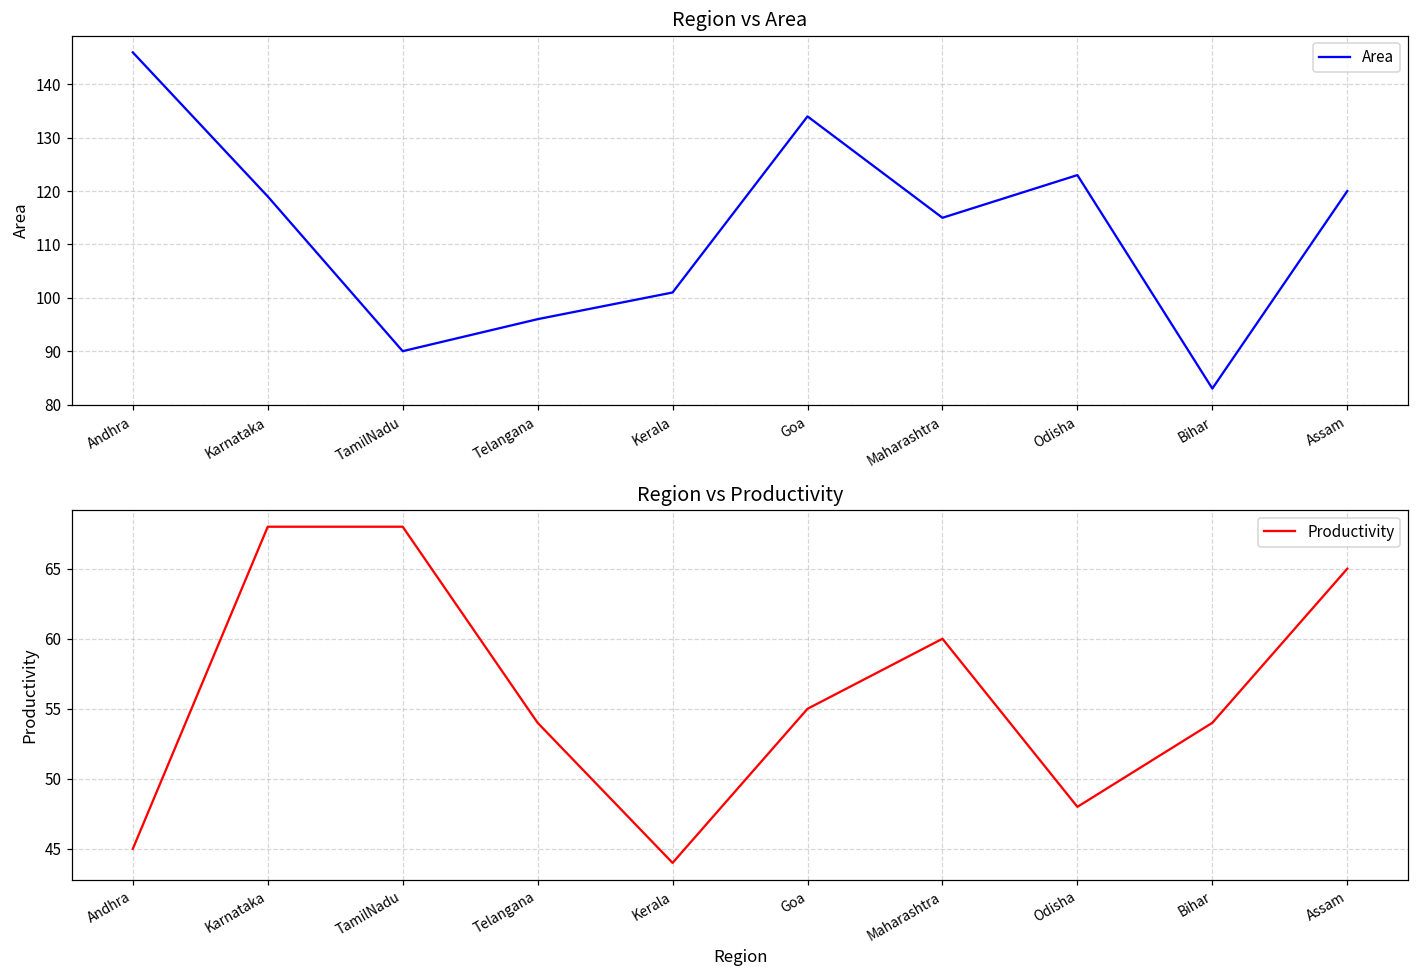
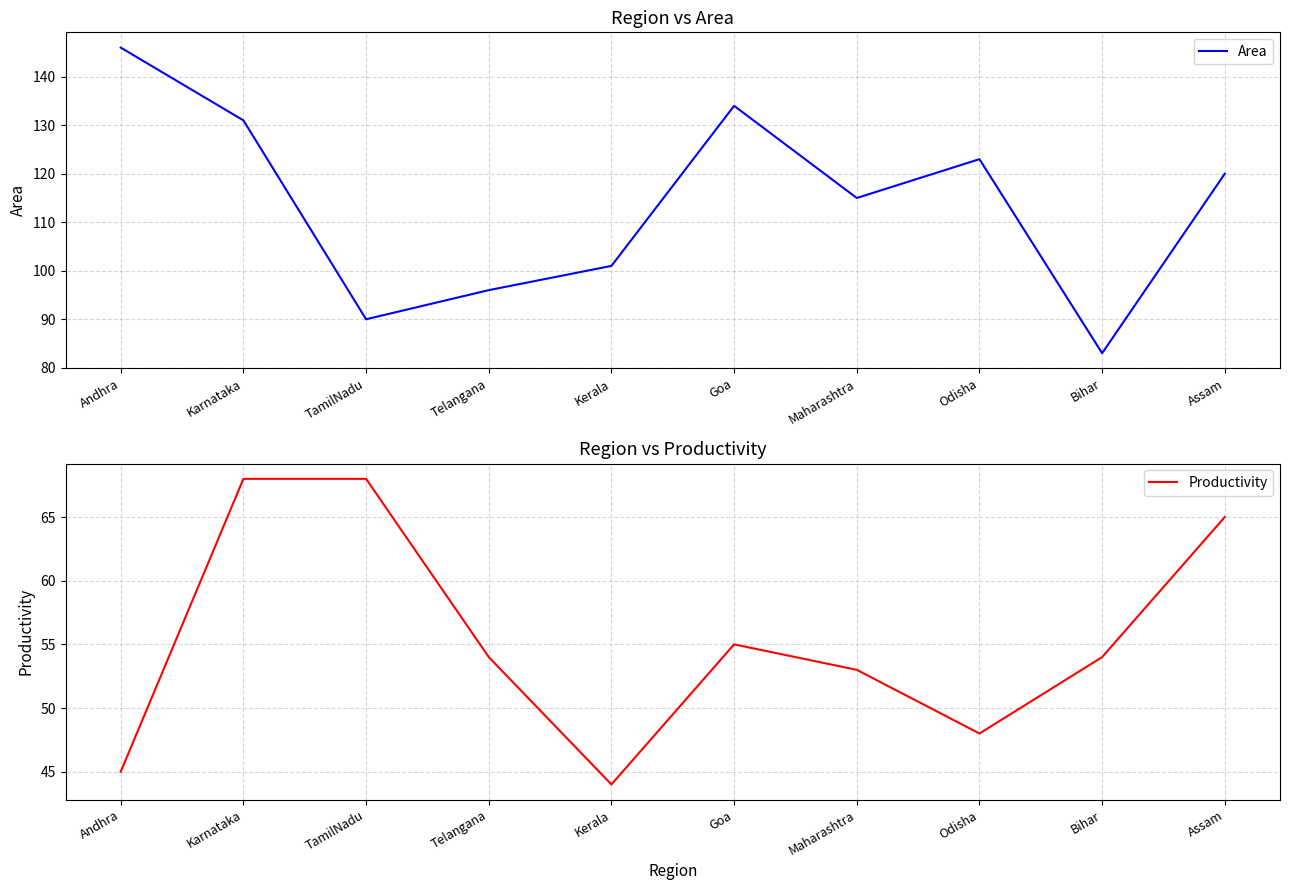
  {
    "Region vs Area": {
      "Andhra": 146,
-     "Karnataka": 119,
+     "Karnataka": 131,
      "TamilNadu": 90,
      "Telangana": 96,
      "Kerala": 101,
      "Goa": 134,
      "Maharashtra": 115,
      "Odisha": 123,
      "Bihar": 83,
      "Assam": 120
    },
    "Region vs Productivity": {
      "Andhra": 45,
      "Karnataka": 68,
      "TamilNadu": 68,
      "Telangana": 54,
      "Kerala": 44,
      "Goa": 55,
-     "Maharashtra": 60,
+     "Maharashtra": 53,
      "Odisha": 48,
      "Bihar": 54,
      "Assam": 65
    }
  }
